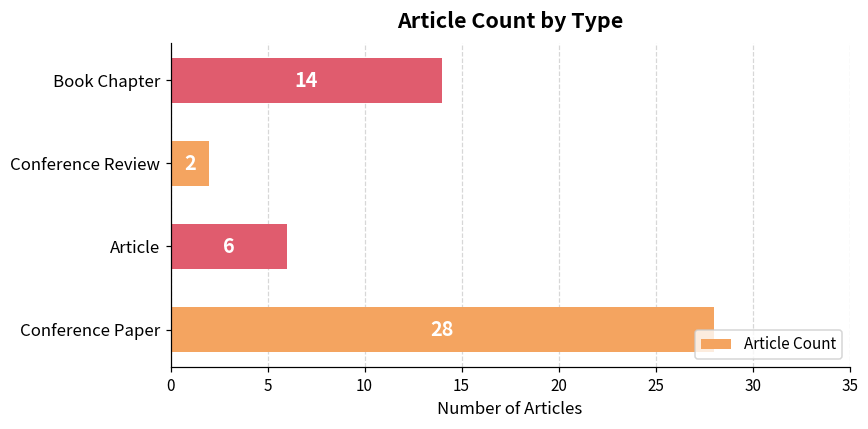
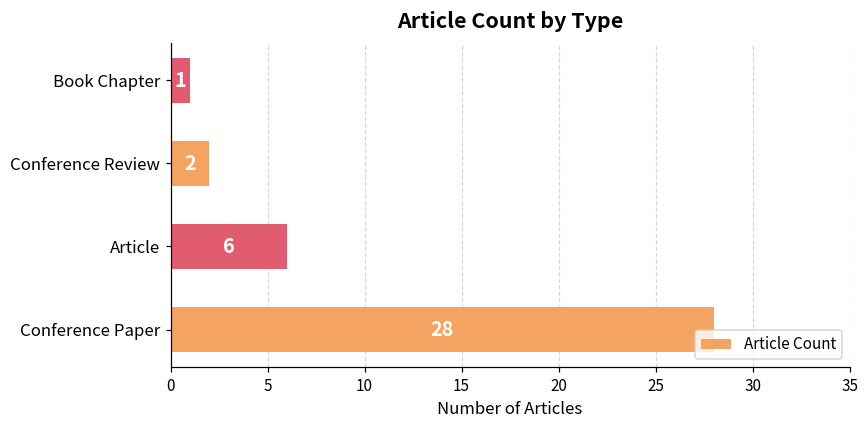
  {
-   "Book Chapter": 14,
+   "Book Chapter": 1,
    "Conference Review": 2,
    "Article": 6,
    "Conference Paper": 28
  }
